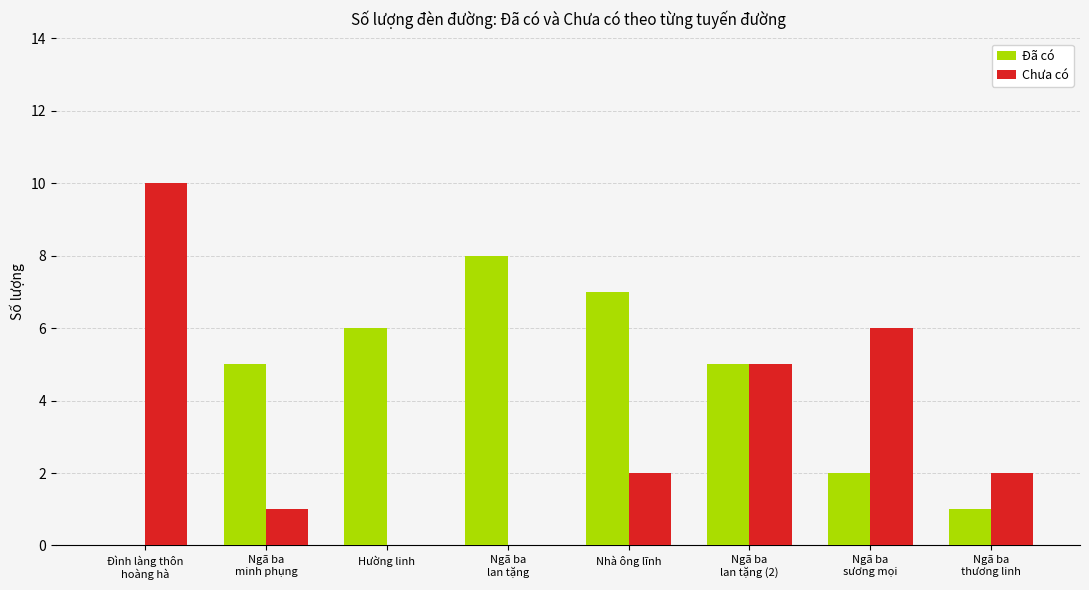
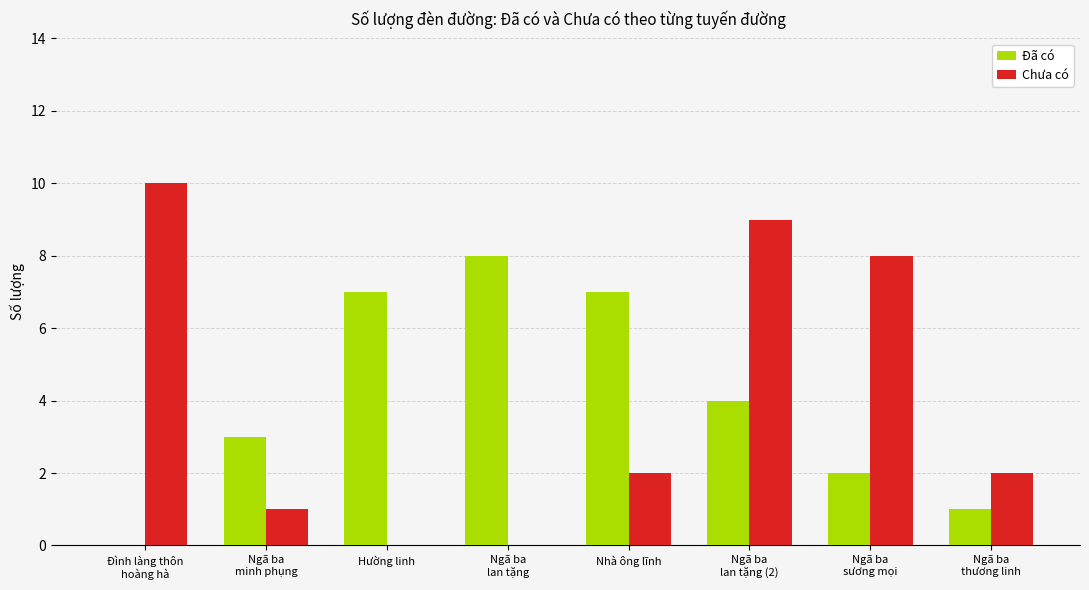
  {
    "Đã có": {
      "Đình làng thôn hoàng hà": 0,
-     "Ngã ba minh phụng": 5,
-     "Hường linh": 6,
+     "Ngã ba minh phụng": 3,
+     "Hường linh": 7,
      "Ngã ba lan tặng": 8,
      "Nhà ông lĩnh": 7,
-     "Ngã ba lan tặng (2)": 5,
+     "Ngã ba lan tặng (2)": 4,
      "Ngã ba sương mọi": 2,
      "Ngã ba thương linh": 1
    },
    "Chưa có": {
      "Đình làng thôn hoàng hà": 10,
      "Ngã ba minh phụng": 1,
      "Hường linh": 0,
      "Ngã ba lan tặng": 0,
      "Nhà ông lĩnh": 2,
-     "Ngã ba lan tặng (2)": 5,
-     "Ngã ba sương mọi": 6,
+     "Ngã ba lan tặng (2)": 9,
+     "Ngã ba sương mọi": 8,
      "Ngã ba thương linh": 2
    }
  }
